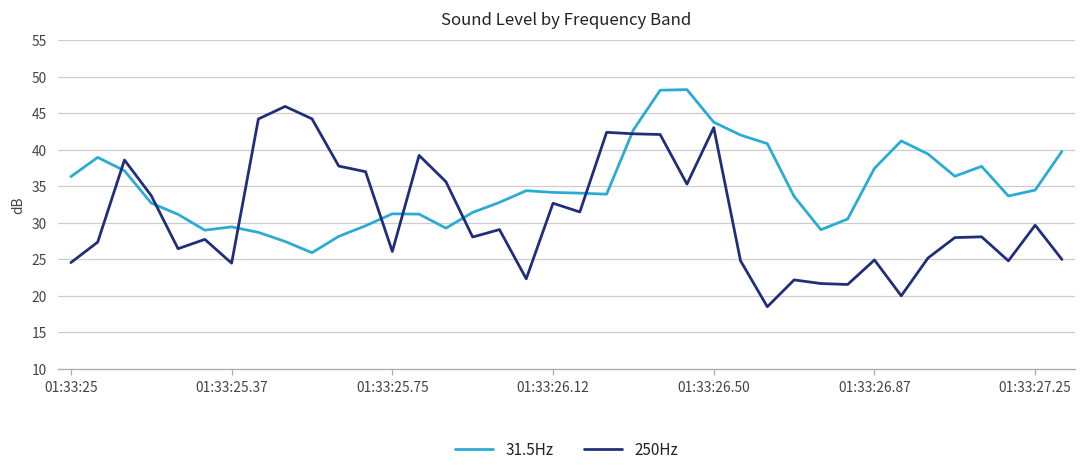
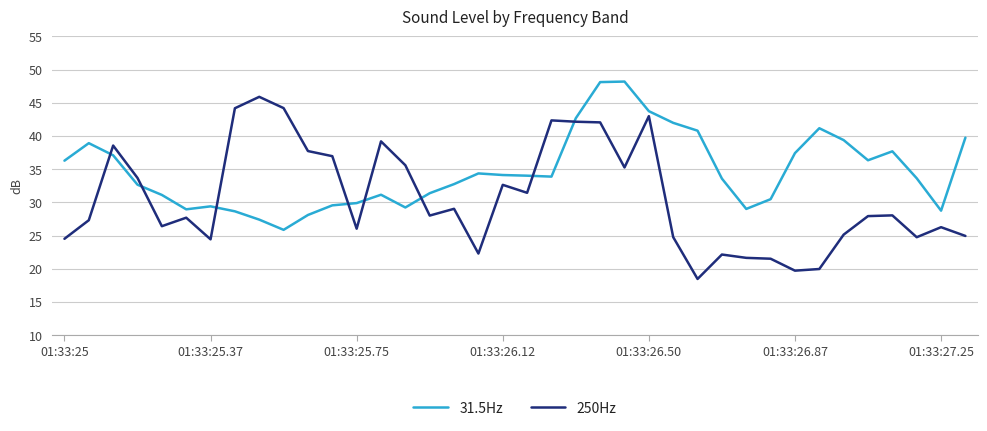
  {
    "31.5Hz": {
      "01:33:25": 36,
      "01:33:25.37": 29,
-     "01:33:25.75": 31,
+     "01:33:25.75": 30,
      "01:33:26.12": 34,
      "01:33:26.50": 44,
      "01:33:26.87": 37,
-     "01:33:27.25": 34
+     "01:33:27.25": 29
    },
    "250Hz": {
      "01:33:25": 25,
      "01:33:25.37": 24,
      "01:33:25.75": 26,
      "01:33:26.12": 33,
      "01:33:26.50": 43,
-     "01:33:26.87": 25,
-     "01:33:27.25": 30
+     "01:33:26.87": 20,
+     "01:33:27.25": 26
    }
  }
